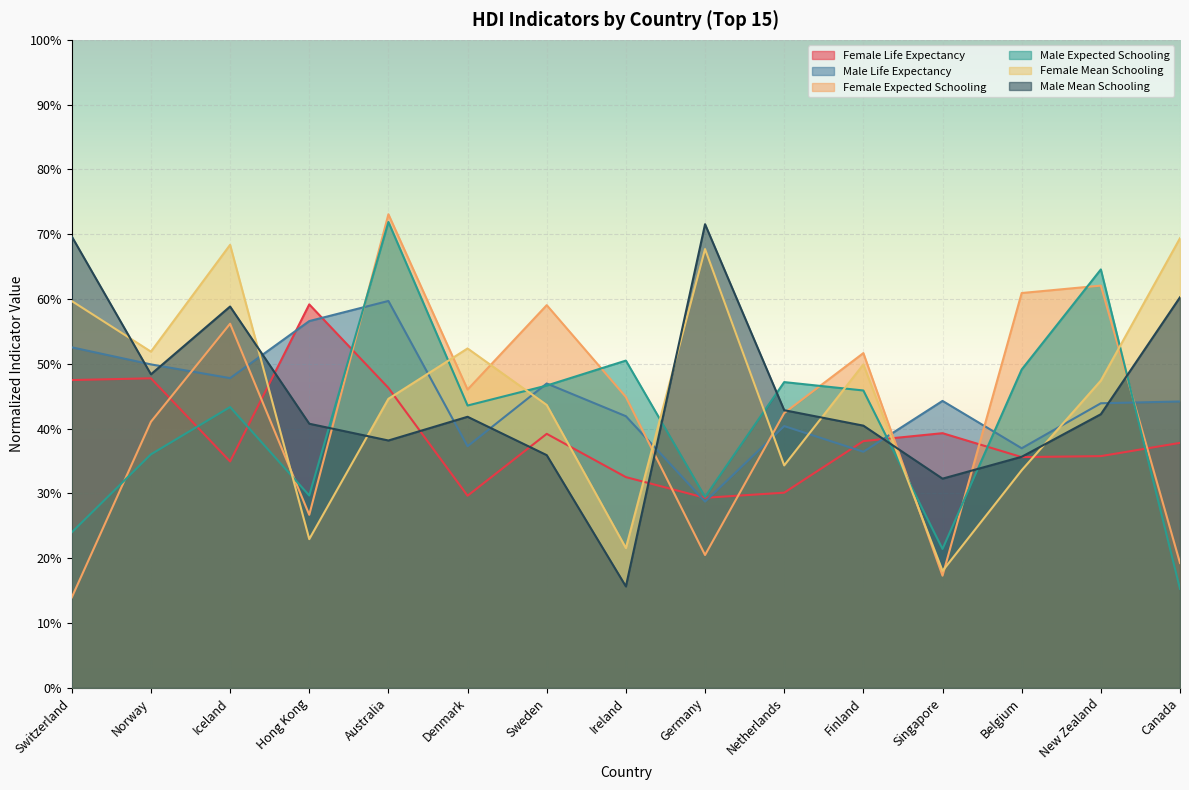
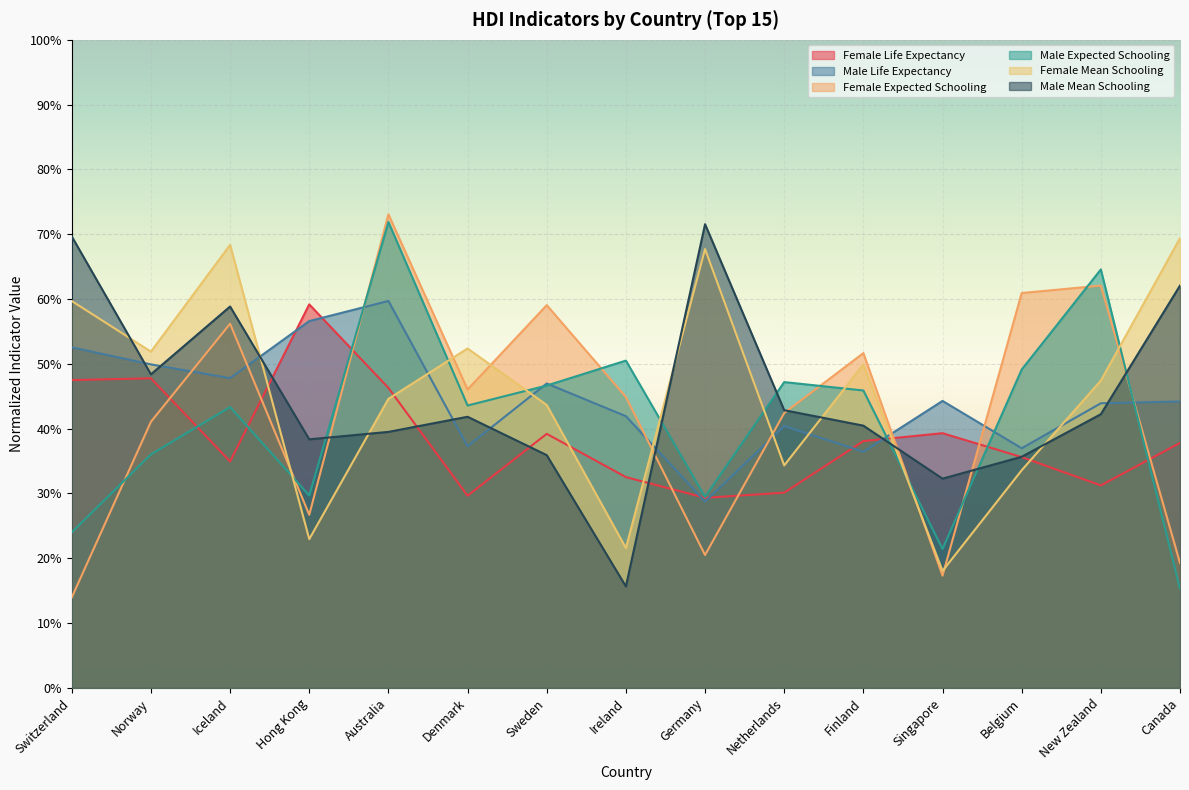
  {
    "Female Life Expectancy": {
      "Switzerland": "47%",
      "Norway": "48%",
      "Iceland": "35%",
      "Hong Kong": "59%",
      "Australia": "46%",
      "Denmark": "30%",
      "Sweden": "39%",
      "Ireland": "33%",
      "Netherlands": "30%",
      "Finland": "38%",
      "Singapore": "39%",
-     "New Zealand": "36%",
+     "New Zealand": "31%",
      "Canada": "38%"
    },
    "Male Mean Schooling": {
      "Switzerland": "70%",
      "Norway": "48%",
      "Iceland": "59%",
-     "Hong Kong": "41%",
-     "Australia": "38%",
+     "Hong Kong": "38%",
+     "Australia": "40%",
      "Denmark": "42%",
      "Sweden": "36%",
      "Ireland": "16%",
      "Germany": "72%",
      "Netherlands": "43%",
      "Finland": "40%",
      "Singapore": "32%",
      "New Zealand": "42%",
-     "Canada": "60%"
+     "Canada": "62%"
    }
  }
